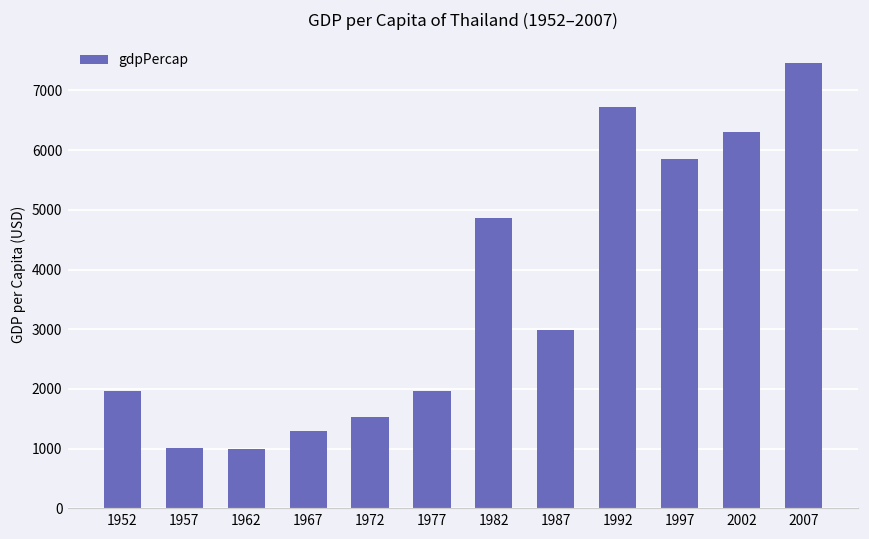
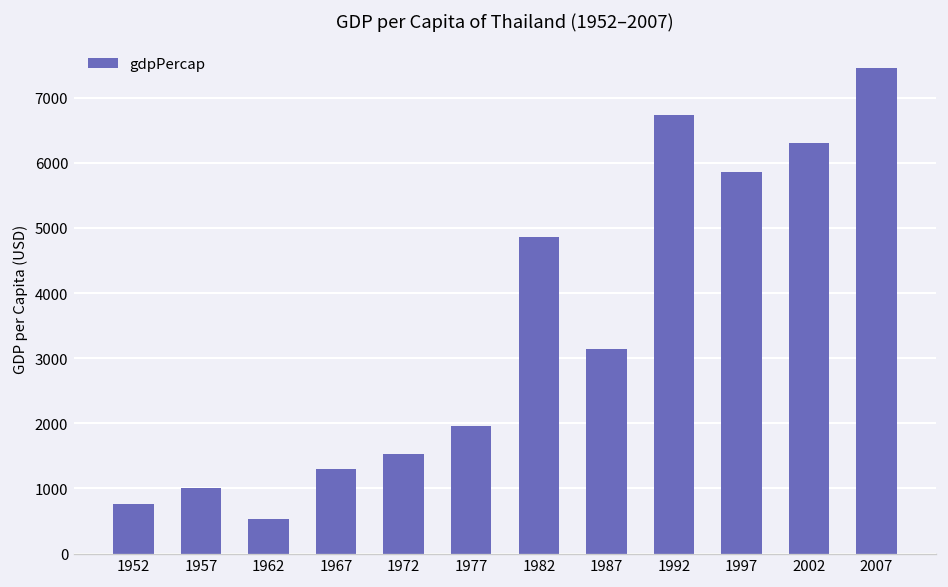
  {
-   "1952": 2000,
+   "1952": 800,
    "1957": 1000,
-   "1962": 1000,
+   "1962": 500,
    "1967": 1300,
    "1972": 1500,
    "1977": 2000,
    "1982": 4900,
-   "1987": 3000,
+   "1987": 3100,
    "1992": 6700,
    "1997": 5900,
    "2002": 6300,
    "2007": 7500
  }
